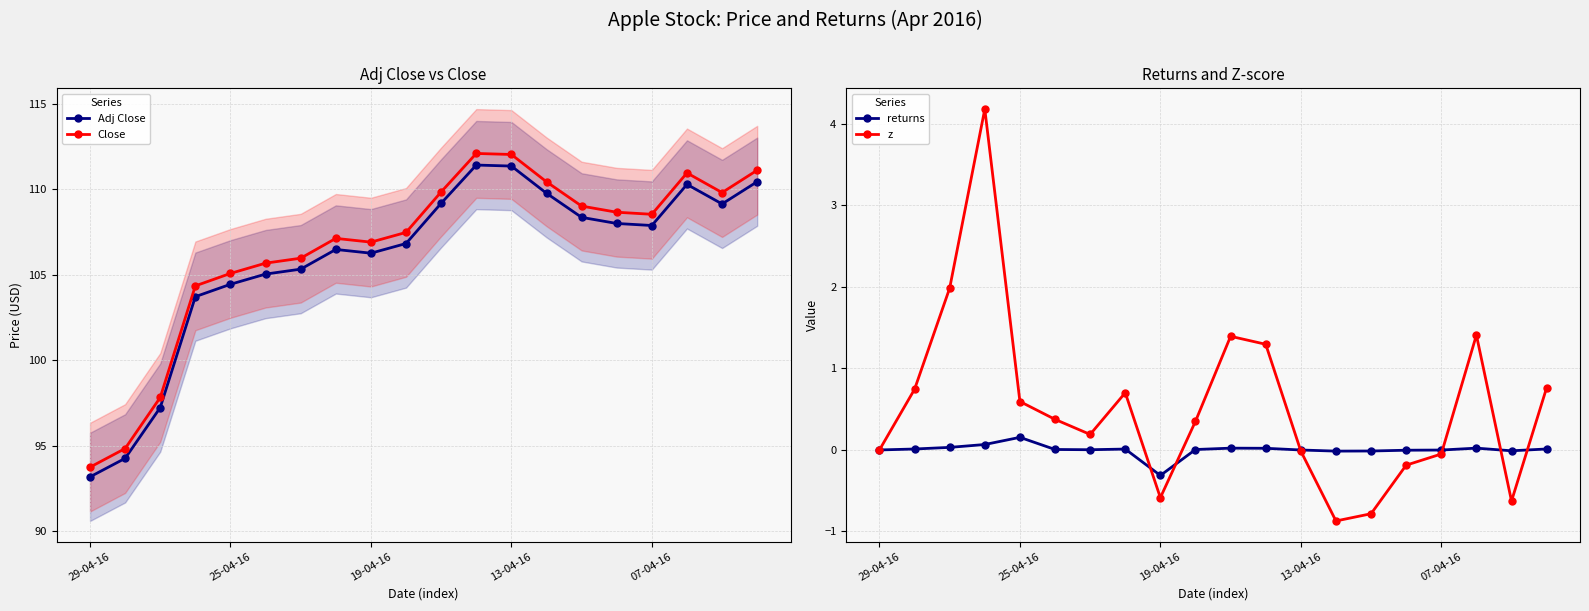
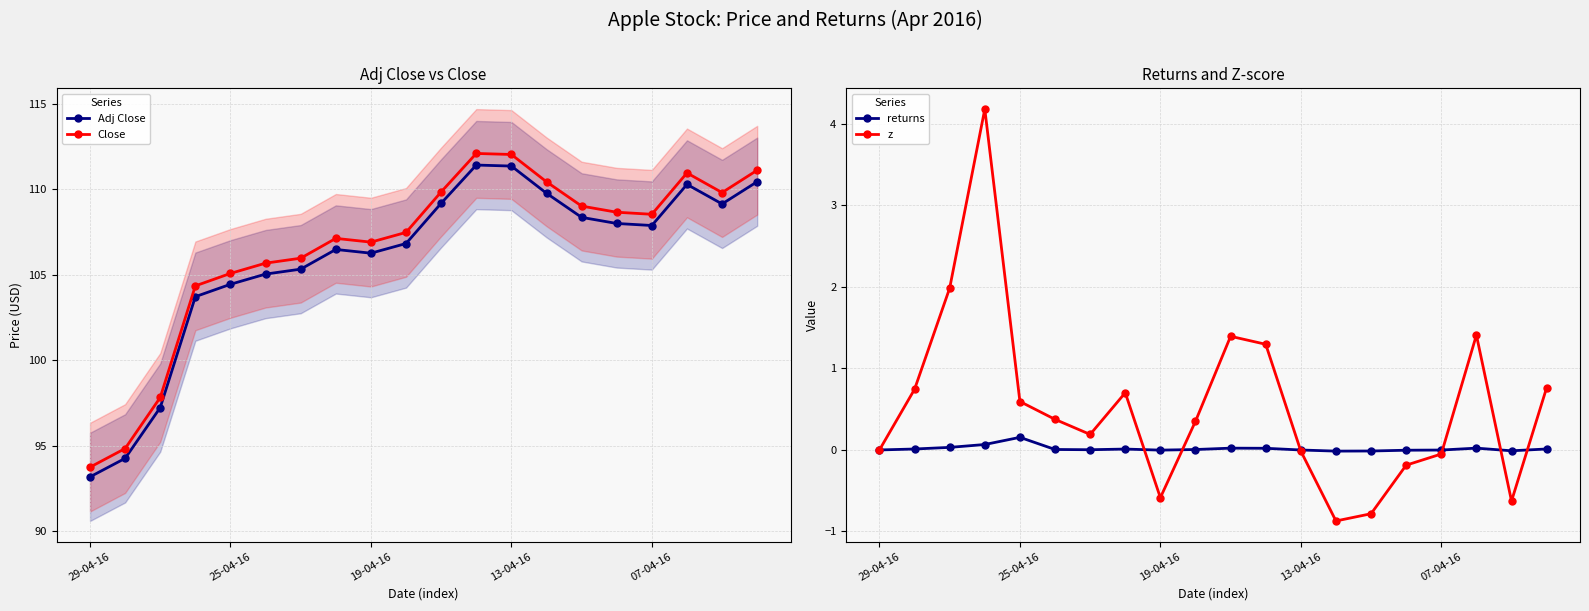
  {
    "Returns and Z-score": {
      "returns": {
        "25-04-16": 0.2,
-       "19-04-16": -0.3,
+       "19-04-16": 0.0,
        "07-04-16": 0.0
      },
      "z": {
        "25-04-16": 0.6,
        "19-04-16": -0.6,
        "07-04-16": 0.0
      }
    }
  }
